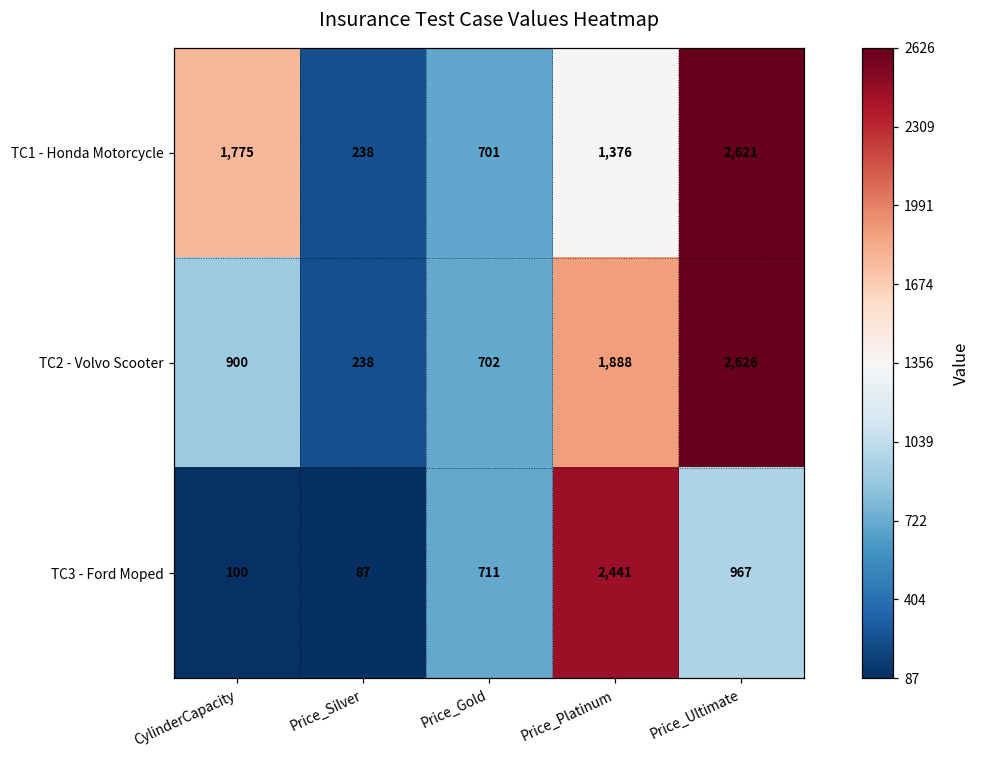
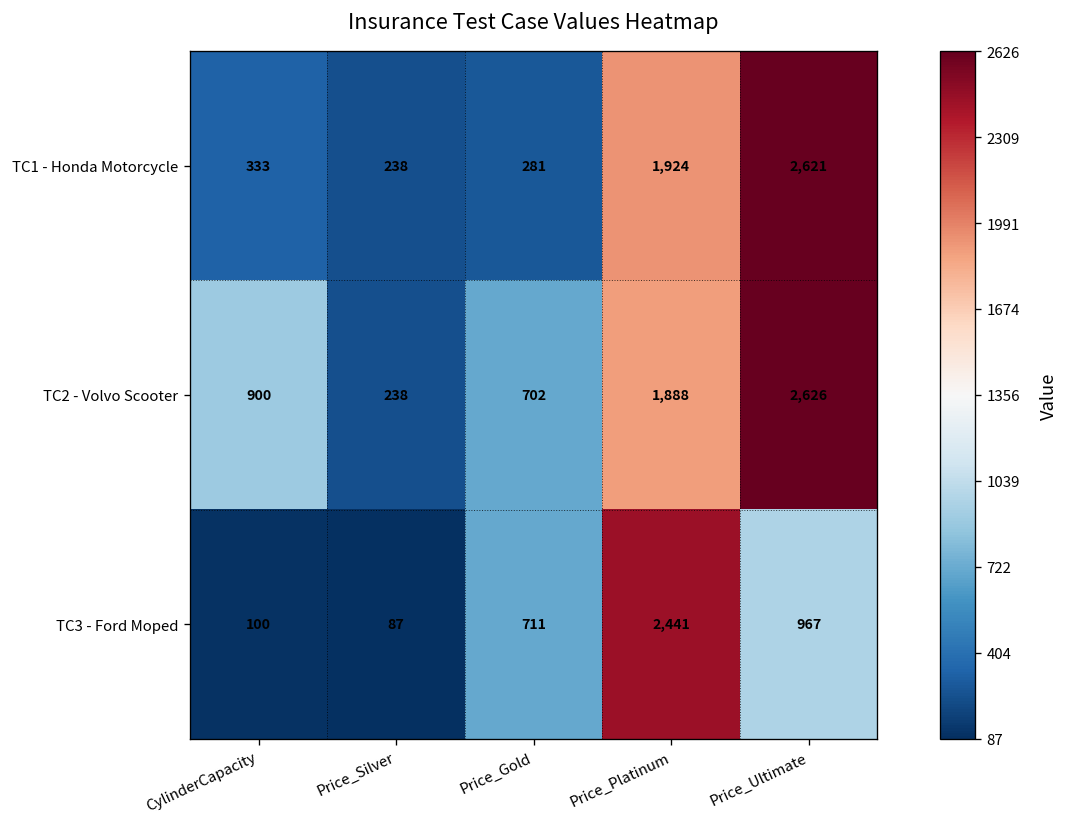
  {
    "TC1 - Honda Motorcycle": {
-     "CylinderCapacity": "1,775",
+     "CylinderCapacity": "333",
      "Price_Silver": "238",
-     "Price_Gold": "701",
-     "Price_Platinum": "1,376",
+     "Price_Gold": "281",
+     "Price_Platinum": "1,924",
      "Price_Ultimate": "2,621"
    },
    "TC2 - Volvo Scooter": {
      "CylinderCapacity": "900",
      "Price_Silver": "238",
      "Price_Gold": "702",
      "Price_Platinum": "1,888",
      "Price_Ultimate": "2,626"
    },
    "TC3 - Ford Moped": {
      "CylinderCapacity": "100",
      "Price_Silver": "87",
      "Price_Gold": "711",
      "Price_Platinum": "2,441",
      "Price_Ultimate": "967"
    }
  }
